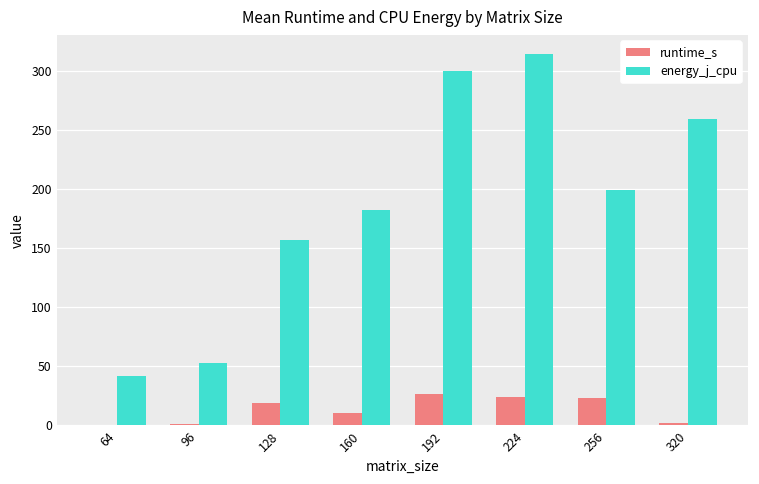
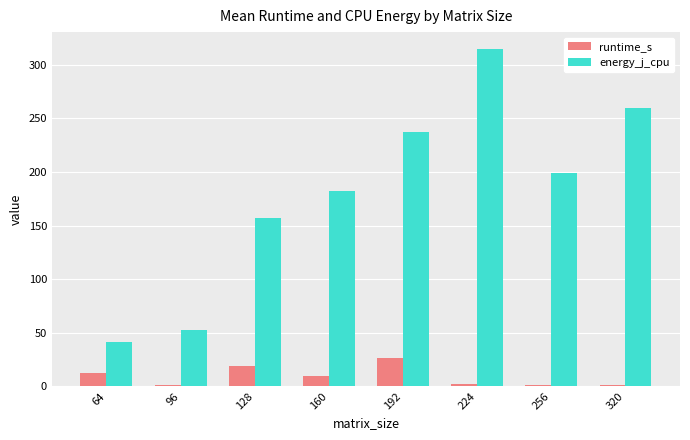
  {
    "runtime_s": {
-     "64": 0,
+     "64": 13,
      "128": 19,
      "160": 10,
      "192": 26,
-     "224": 24,
-     "256": 23
+     "224": 2,
+     "256": 1
    },
    "energy_j_cpu": {
      "64": 42,
      "96": 52,
      "128": 157,
      "160": 183,
-     "192": 301,
+     "192": 237,
      "224": 315,
      "256": 199,
      "320": 260
    }
  }
